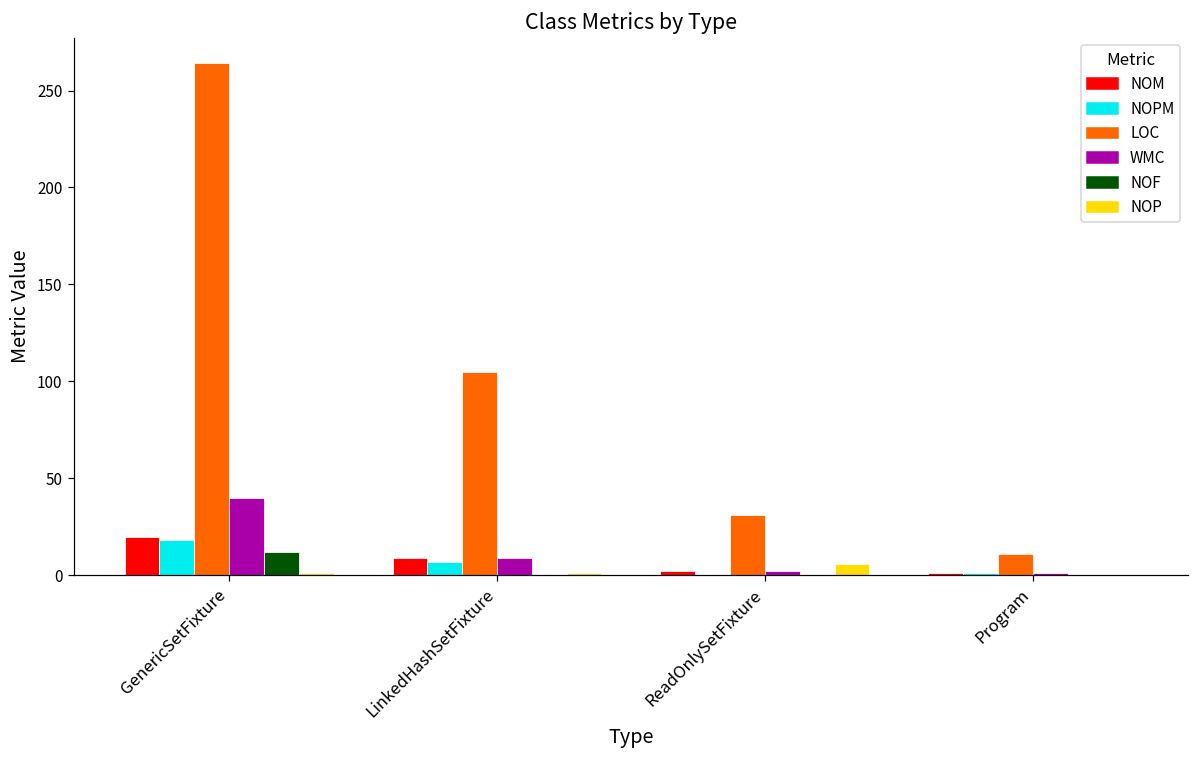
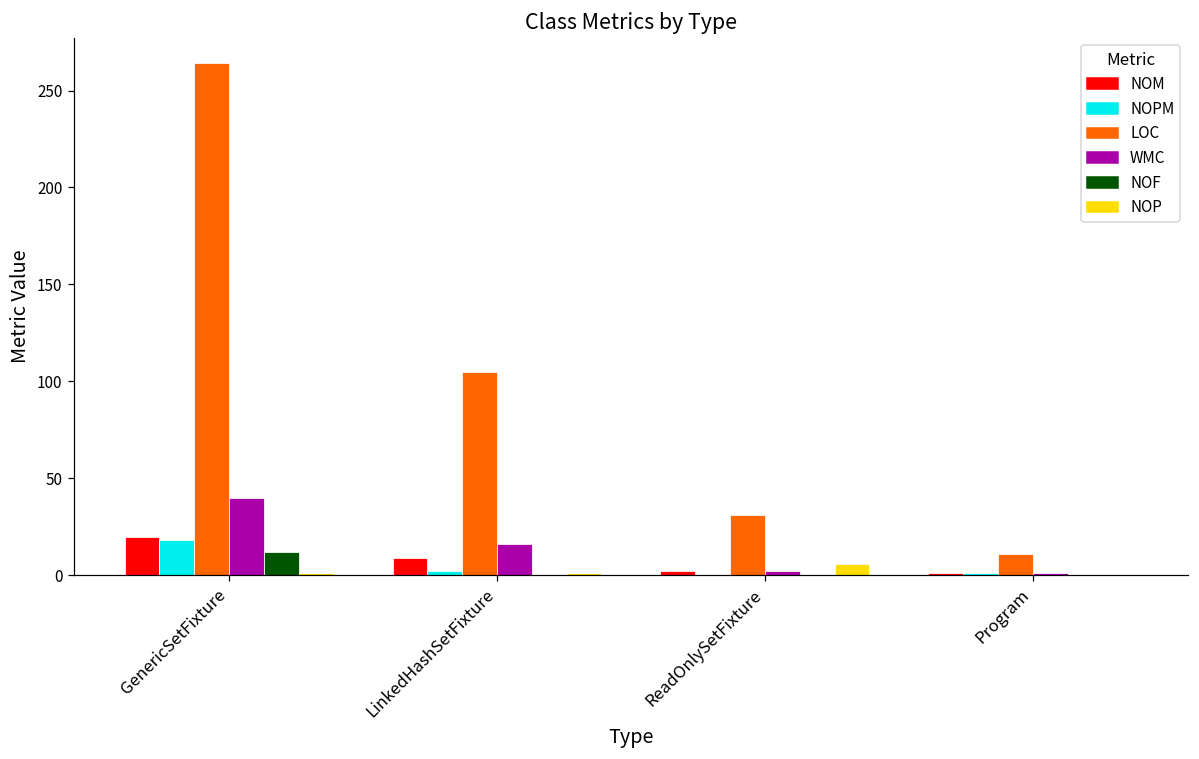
  {
    "NOM": {
      "GenericSetFixture": 20,
      "LinkedHashSetFixture": 9,
      "ReadOnlySetFixture": 2
    },
    "NOPM": {
      "GenericSetFixture": 18,
-     "LinkedHashSetFixture": 7,
+     "LinkedHashSetFixture": 2,
      "ReadOnlySetFixture": 0
    },
    "LOC": {
      "GenericSetFixture": 264,
      "LinkedHashSetFixture": 105,
      "ReadOnlySetFixture": 31,
      "Program": 11
    },
    "WMC": {
      "GenericSetFixture": 40,
-     "LinkedHashSetFixture": 9,
+     "LinkedHashSetFixture": 16,
      "ReadOnlySetFixture": 2
    },
    "NOF": {
      "GenericSetFixture": 12,
      "LinkedHashSetFixture": 0,
      "ReadOnlySetFixture": 0,
      "Program": 0
    },
    "NOP": {
      "ReadOnlySetFixture": 6,
      "Program": 0
    }
  }
